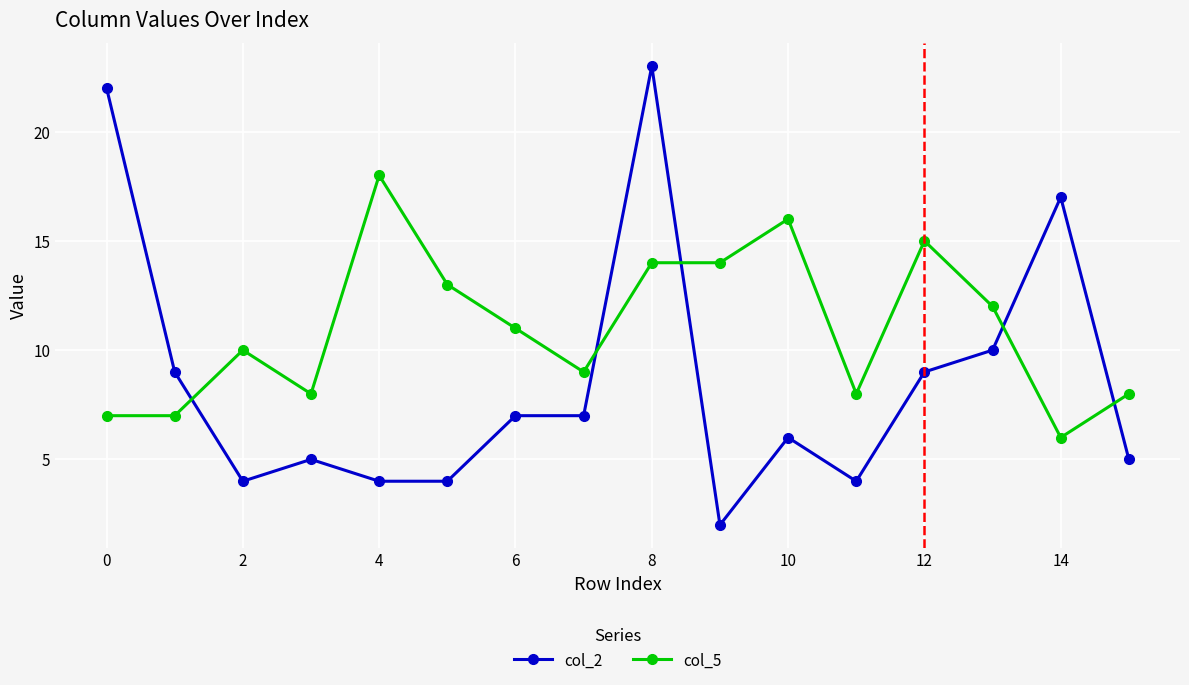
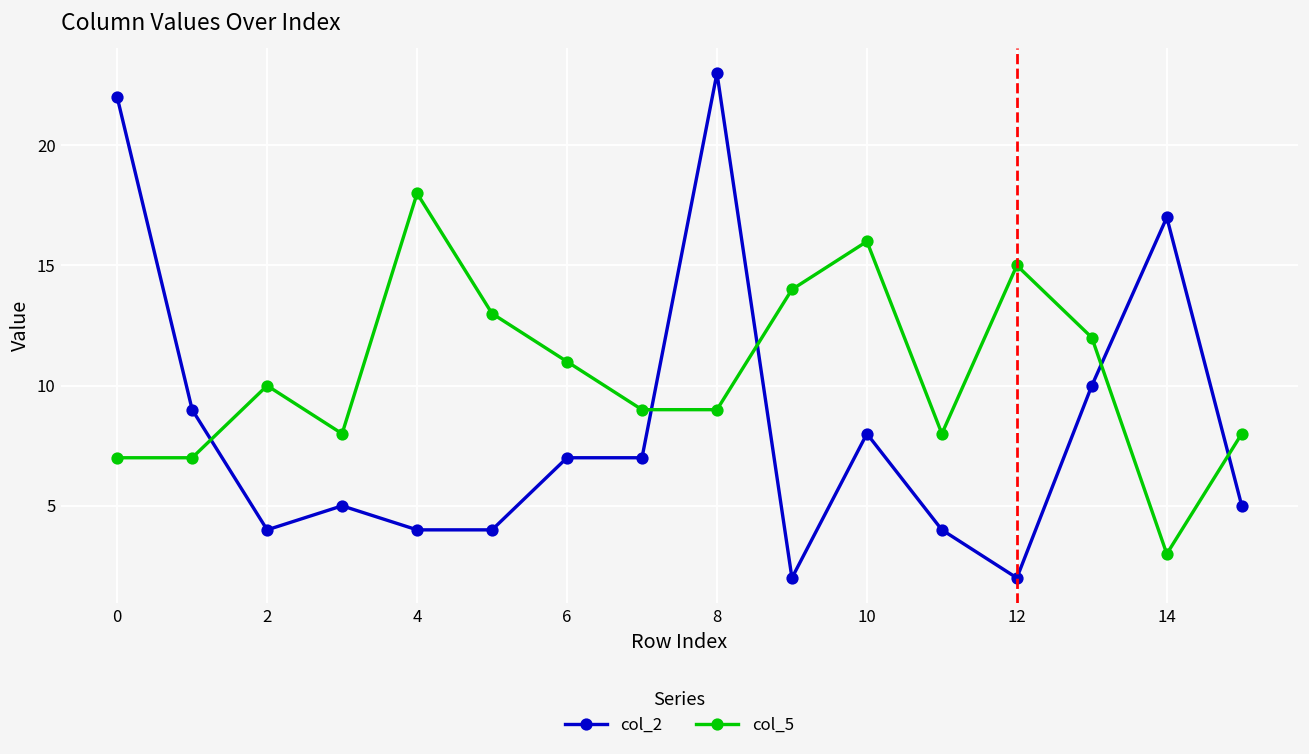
  {
    "col_2": {
      "0": 22,
      "2": 4,
      "4": 4,
      "6": 7,
      "8": 23,
-     "10": 6,
-     "12": 9,
+     "10": 8,
+     "12": 2,
      "14": 17
    },
    "col_5": {
      "0": 7,
      "2": 10,
      "4": 18,
      "6": 11,
-     "8": 14,
+     "8": 9,
      "10": 16,
      "12": 15,
-     "14": 6
+     "14": 3
    }
  }
